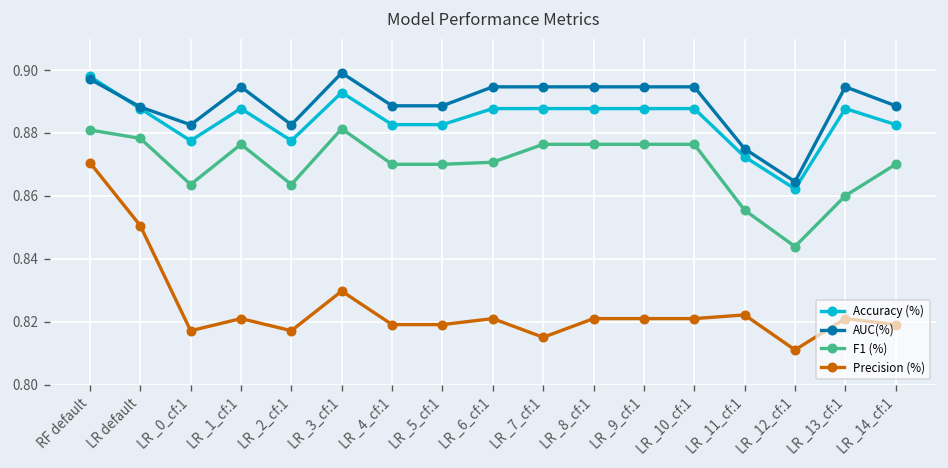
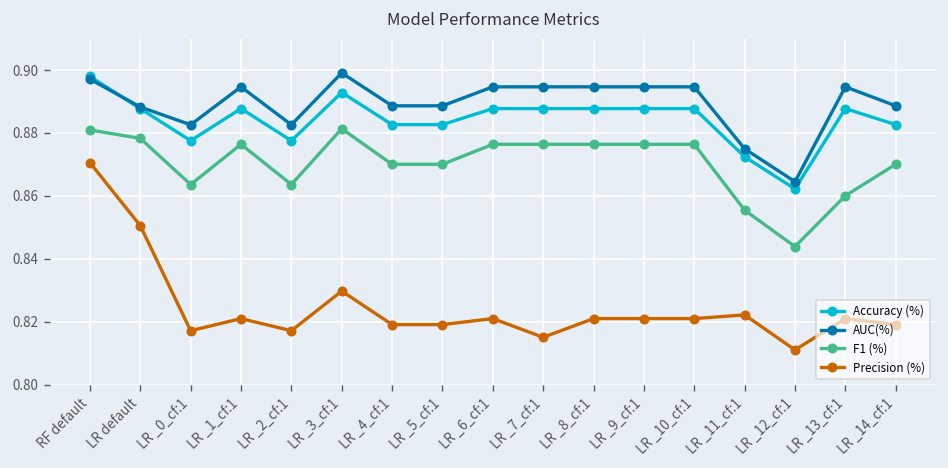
  {
    "Accuracy (%)": {
      "LR _0_cf:1": 0.878,
      "LR _1_cf:1": 0.888,
      "LR _2_cf:1": 0.878,
      "LR _3_cf:1": 0.893,
      "LR _4_cf:1": 0.883,
      "LR _5_cf:1": 0.883,
      "LR _6_cf:1": 0.888,
      "LR _7_cf:1": 0.888,
      "LR _8_cf:1": 0.888,
      "LR _9_cf:1": 0.888,
      "LR _10_cf:1": 0.888,
      "LR _11_cf:1": 0.872,
      "LR _12_cf:1": 0.862,
      "LR _13_cf:1": 0.888,
      "LR _14_cf:1": 0.883
    },
    "AUC(%)": {
      "LR _0_cf:1": 0.883,
      "LR _1_cf:1": 0.895,
      "LR _2_cf:1": 0.883,
      "LR _3_cf:1": 0.899,
      "LR _4_cf:1": 0.889,
      "LR _5_cf:1": 0.889,
      "LR _6_cf:1": 0.895,
      "LR _7_cf:1": 0.895,
      "LR _8_cf:1": 0.895,
      "LR _9_cf:1": 0.895,
      "LR _10_cf:1": 0.895,
      "LR _11_cf:1": 0.875,
      "LR _12_cf:1": 0.865,
      "LR _13_cf:1": 0.895,
      "LR _14_cf:1": 0.889
    },
    "F1 (%)": {
      "RF default": 0.881,
      "LR default": 0.878,
      "LR _0_cf:1": 0.864,
      "LR _1_cf:1": 0.876,
      "LR _2_cf:1": 0.864,
      "LR _3_cf:1": 0.881,
      "LR _4_cf:1": 0.870,
      "LR _5_cf:1": 0.870,
-     "LR _6_cf:1": 0.871,
+     "LR _6_cf:1": 0.876,
      "LR _7_cf:1": 0.876,
      "LR _8_cf:1": 0.876,
      "LR _9_cf:1": 0.876,
      "LR _10_cf:1": 0.876,
      "LR _11_cf:1": 0.855,
      "LR _12_cf:1": 0.844,
      "LR _13_cf:1": 0.860,
      "LR _14_cf:1": 0.870
    },
    "Precision (%)": {
      "RF default": 0.871,
      "LR default": 0.851,
      "LR _0_cf:1": 0.817,
      "LR _1_cf:1": 0.821,
      "LR _2_cf:1": 0.817,
      "LR _3_cf:1": 0.830,
      "LR _4_cf:1": 0.819,
      "LR _5_cf:1": 0.819,
      "LR _6_cf:1": 0.821,
      "LR _7_cf:1": 0.815,
      "LR _8_cf:1": 0.821,
      "LR _9_cf:1": 0.821,
      "LR _10_cf:1": 0.821,
      "LR _11_cf:1": 0.822,
      "LR _12_cf:1": 0.811
    }
  }
